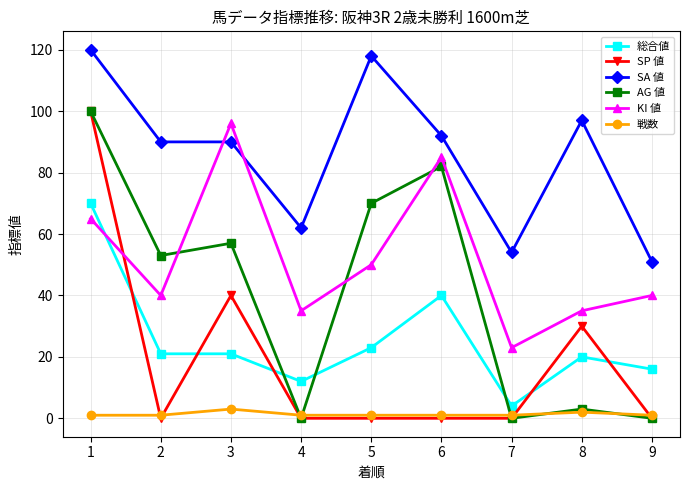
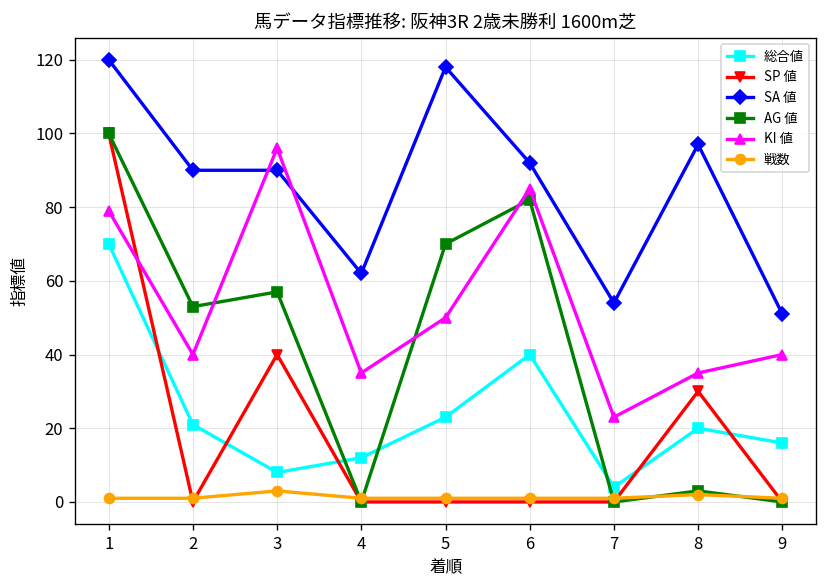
  {
    "総合値": {
      "1": 70,
      "2": 21,
-     "3": 21,
+     "3": 8,
      "4": 12,
      "5": 23,
      "6": 40,
      "7": 4,
      "8": 20,
      "9": 16
    },
    "SP 値": {
      "2": 0,
      "3": 40,
      "5": 0,
      "6": 0,
      "8": 30
    },
    "SA 値": {
      "1": 120,
      "2": 90,
      "3": 90,
      "4": 62,
      "5": 118,
      "6": 92,
      "7": 54,
      "8": 97,
      "9": 51
    },
    "AG 値": {
      "2": 53,
      "3": 57,
      "5": 70,
      "6": 82,
      "8": 3
    },
    "KI 値": {
-     "1": 65,
+     "1": 79,
      "2": 40,
      "3": 96,
      "4": 35,
      "5": 50,
      "6": 85,
      "7": 23,
      "8": 35,
      "9": 40
    },
    "戦数": {
      "1": 1,
      "2": 1,
      "3": 3,
      "4": 1,
      "5": 1,
      "6": 1,
      "7": 1,
      "8": 2,
      "9": 1
    }
  }
